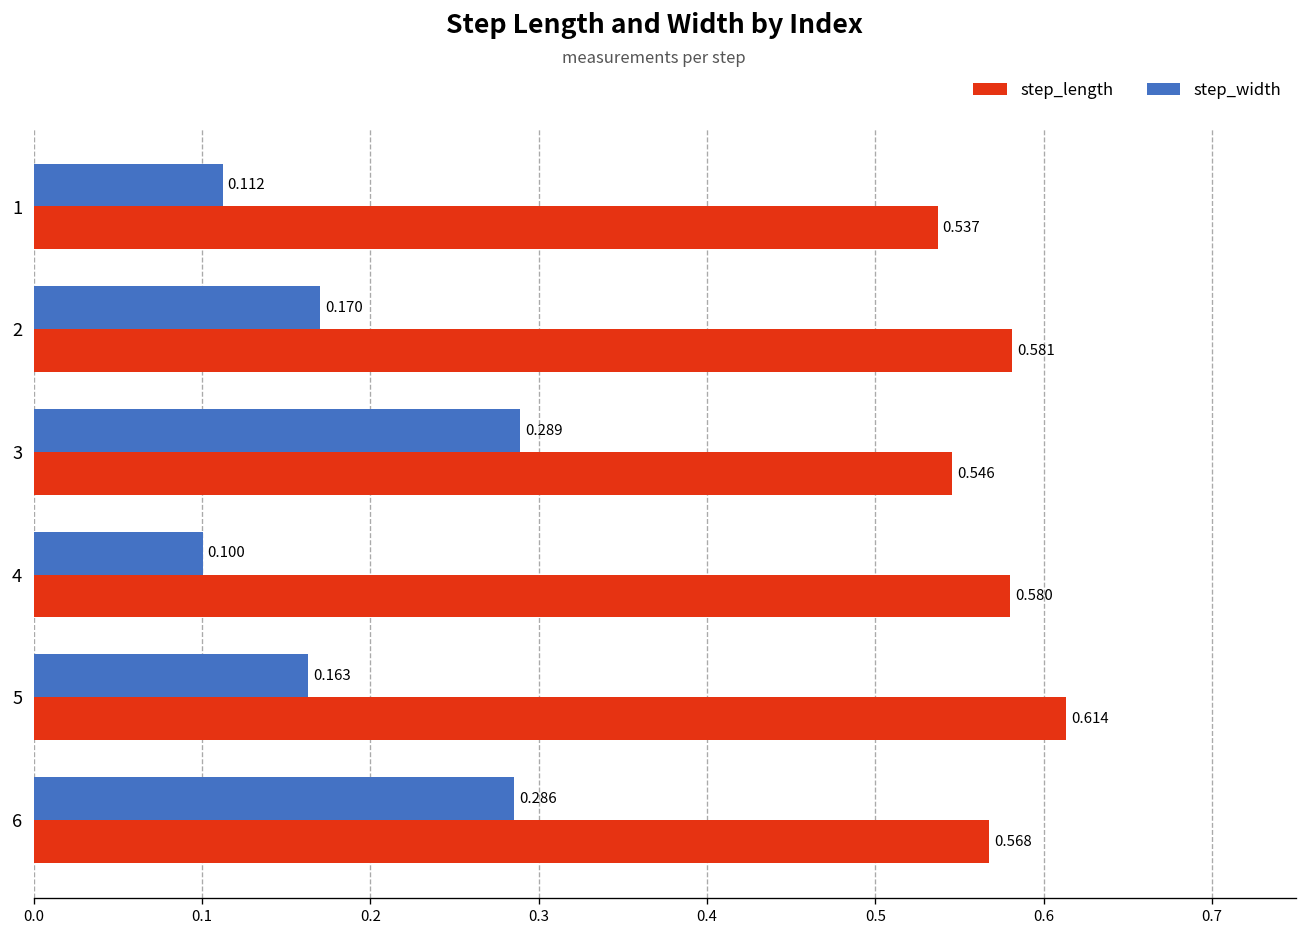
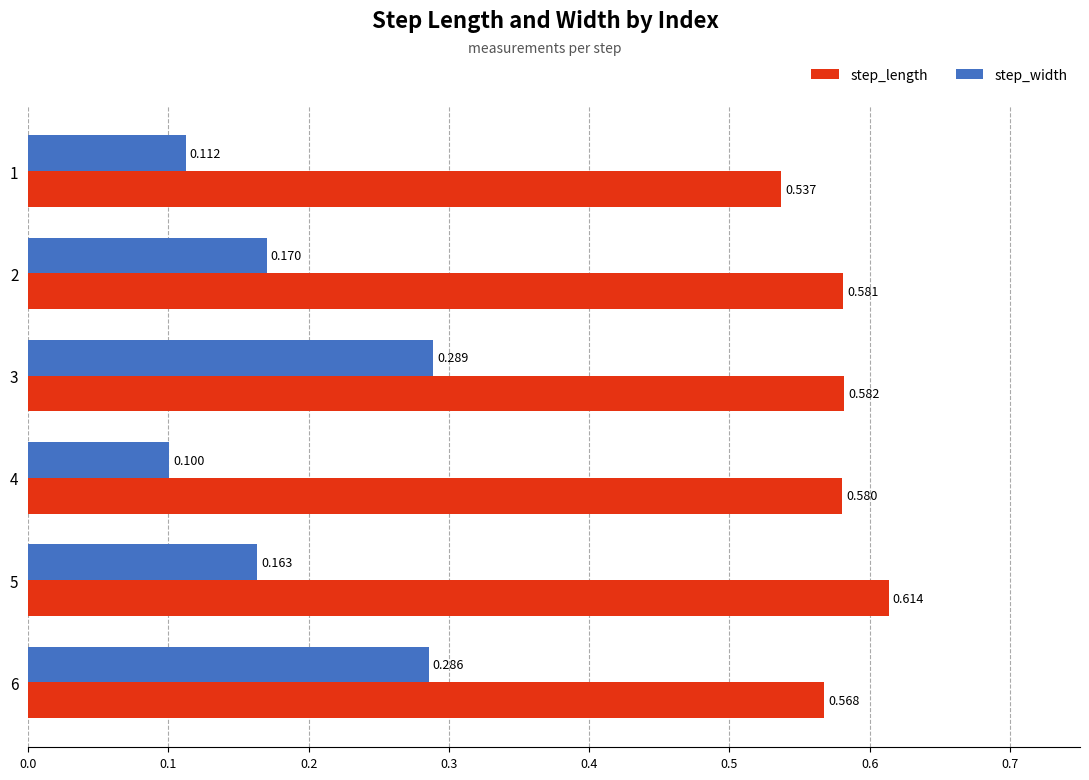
  {
    "step_length": {
      "1": 0.537,
      "2": 0.581,
-     "3": 0.546,
+     "3": 0.582,
      "4": 0.580,
      "5": 0.614,
      "6": 0.568
    },
    "step_width": {
      "1": 0.112,
      "2": 0.170,
      "3": 0.289,
      "4": 0.100,
      "5": 0.163,
      "6": 0.286
    }
  }
